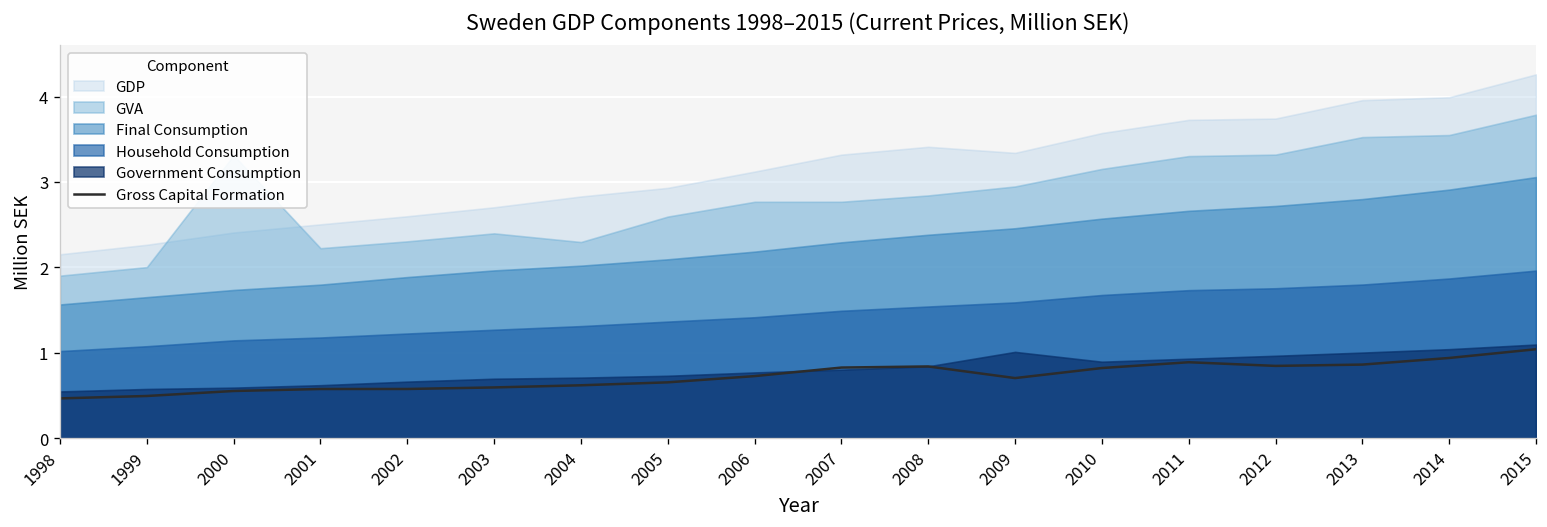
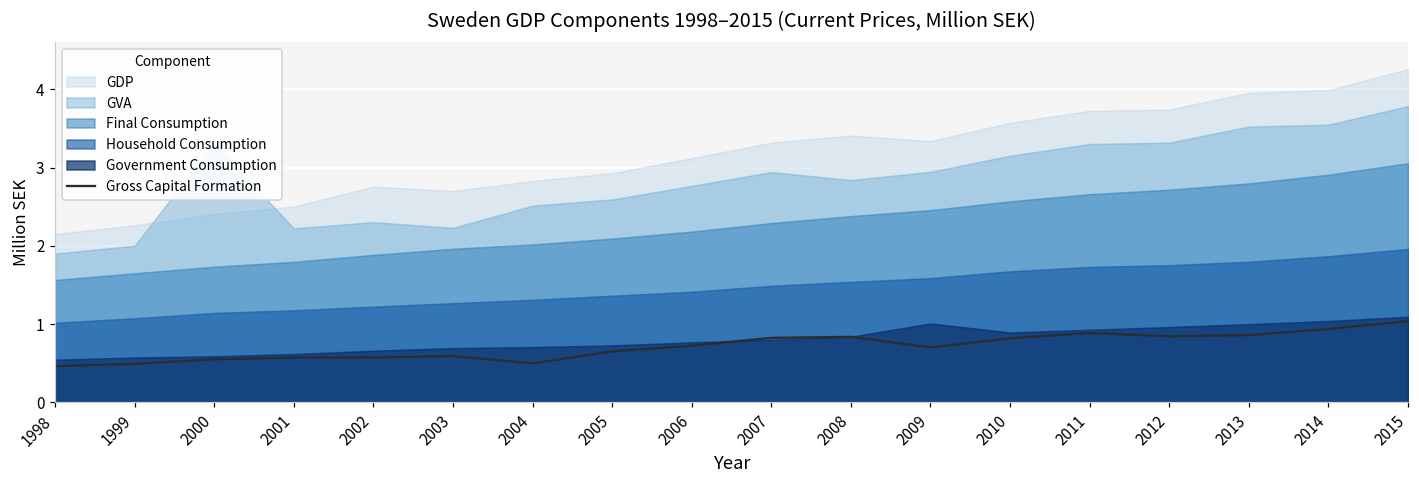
  {
    "Gross Capital Formation": {
      "1998": 0.5,
      "1999": 0.5,
      "2000": 0.6,
      "2001": 0.6,
      "2002": 0.6,
      "2003": 0.6,
-     "2004": 0.6,
+     "2004": 0.5,
      "2005": 0.7,
      "2006": 0.7,
      "2009": 0.7,
      "2010": 0.8,
      "2011": 0.9,
      "2012": 0.8,
      "2013": 0.9,
      "2014": 0.9,
      "2015": 1.0
    },
    "GDP": {
      "1998": 2.2,
      "1999": 2.3,
      "2000": 2.4,
      "2001": 2.5,
-     "2002": 2.6,
+     "2002": 2.8,
      "2003": 2.7,
      "2004": 2.8,
      "2005": 2.9,
      "2006": 3.1,
      "2007": 3.3,
      "2008": 3.4,
      "2009": 3.3,
      "2010": 3.6,
      "2011": 3.7,
      "2012": 3.7,
      "2013": 4.0,
      "2014": 4.0,
      "2015": 4.3
    },
    "GVA": {
      "1998": 1.9,
      "1999": 2.0,
      "2001": 2.2,
      "2002": 2.3,
-     "2003": 2.4,
-     "2004": 2.3,
+     "2003": 2.2,
+     "2004": 2.5,
      "2005": 2.6,
      "2006": 2.8,
-     "2007": 2.8,
+     "2007": 2.9,
      "2008": 2.8,
      "2009": 2.9,
      "2010": 3.2,
      "2011": 3.3,
      "2012": 3.3,
      "2013": 3.5,
      "2014": 3.5,
      "2015": 3.8
    },
    "Government Consumption": {
      "1998": 0.5,
      "1999": 0.6,
      "2000": 0.6,
      "2001": 0.6,
      "2002": 0.7,
      "2003": 0.7,
      "2004": 0.7,
      "2005": 0.7,
      "2006": 0.8,
      "2009": 1.0,
      "2010": 0.9,
      "2011": 0.9,
      "2012": 1.0,
      "2013": 1.0,
      "2014": 1.0,
      "2015": 1.1
    }
  }
